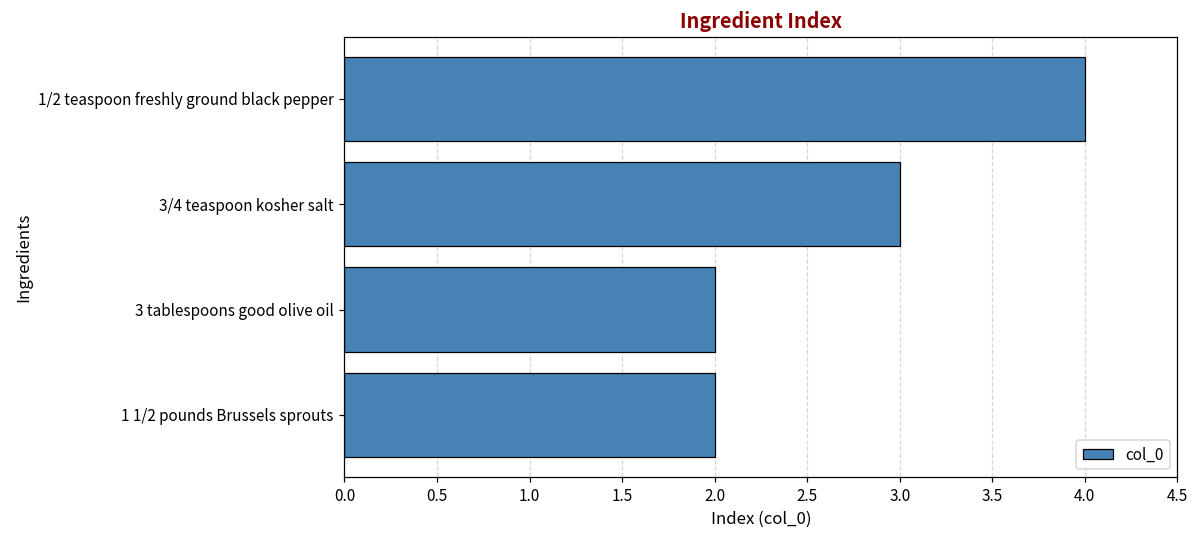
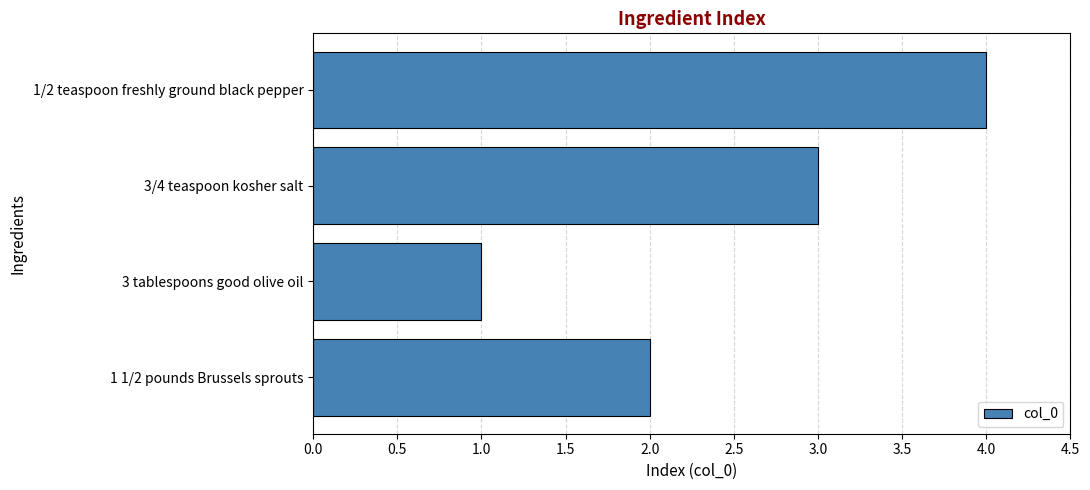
  {
    "1/2 teaspoon freshly ground black pepper": 4,
    "3/4 teaspoon kosher salt": 3,
-   "3 tablespoons good olive oil": 2,
+   "3 tablespoons good olive oil": 1,
    "1 1/2 pounds Brussels sprouts": 2
  }
